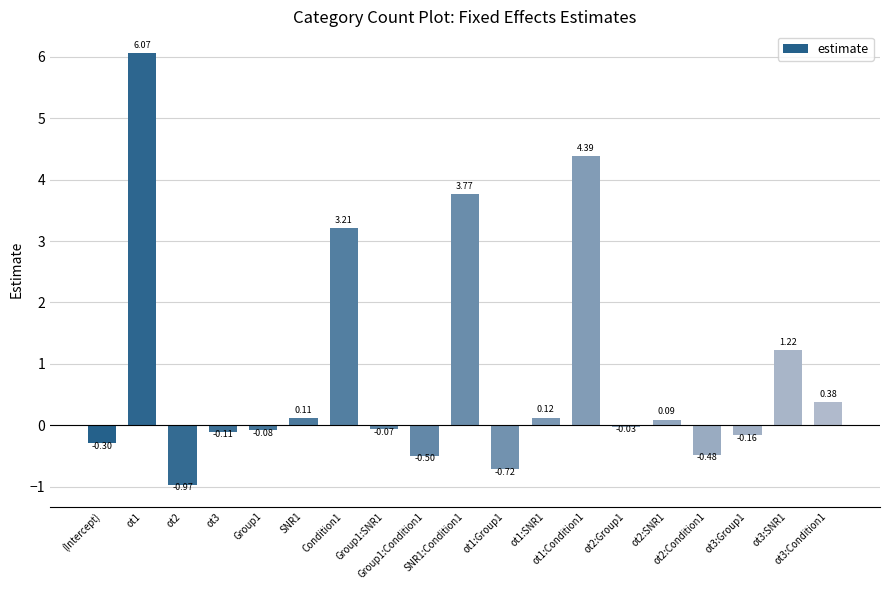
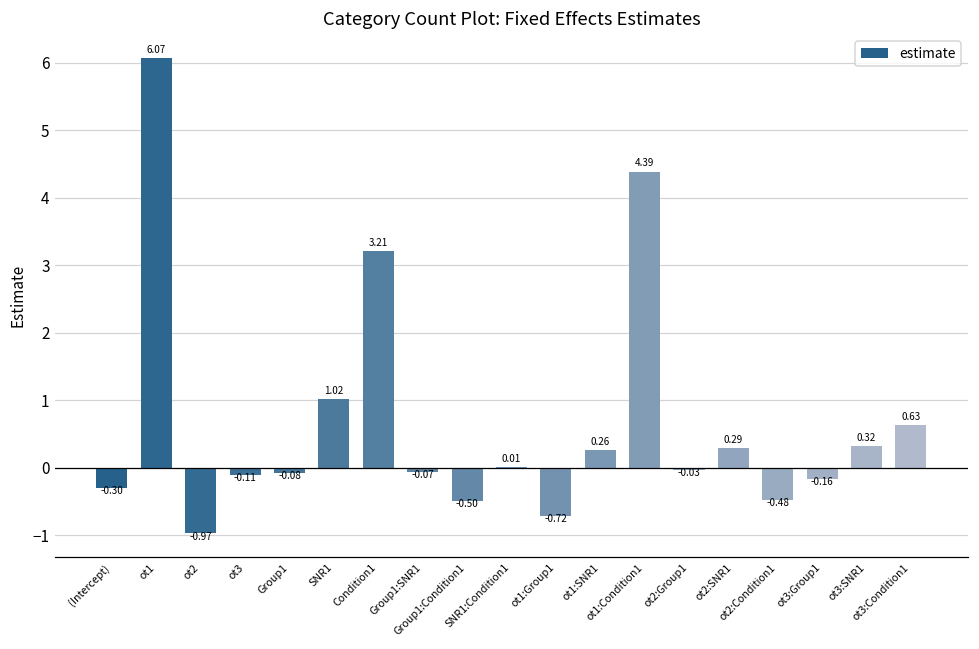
  {
    "(Intercept)": -0.30,
    "ot1": 6.07,
    "ot2": -0.97,
    "ot3": -0.11,
    "Group1": -0.08,
-   "SNR1": 0.11,
+   "SNR1": 1.02,
    "Condition1": 3.21,
    "Group1:SNR1": -0.07,
    "Group1:Condition1": -0.50,
-   "SNR1:Condition1": 3.77,
+   "SNR1:Condition1": 0.01,
    "ot1:Group1": -0.72,
-   "ot1:SNR1": 0.12,
+   "ot1:SNR1": 0.26,
    "ot1:Condition1": 4.39,
    "ot2:Group1": -0.03,
-   "ot2:SNR1": 0.09,
+   "ot2:SNR1": 0.29,
    "ot2:Condition1": -0.48,
    "ot3:Group1": -0.16,
-   "ot3:SNR1": 1.22,
-   "ot3:Condition1": 0.38
+   "ot3:SNR1": 0.32,
+   "ot3:Condition1": 0.63
  }
